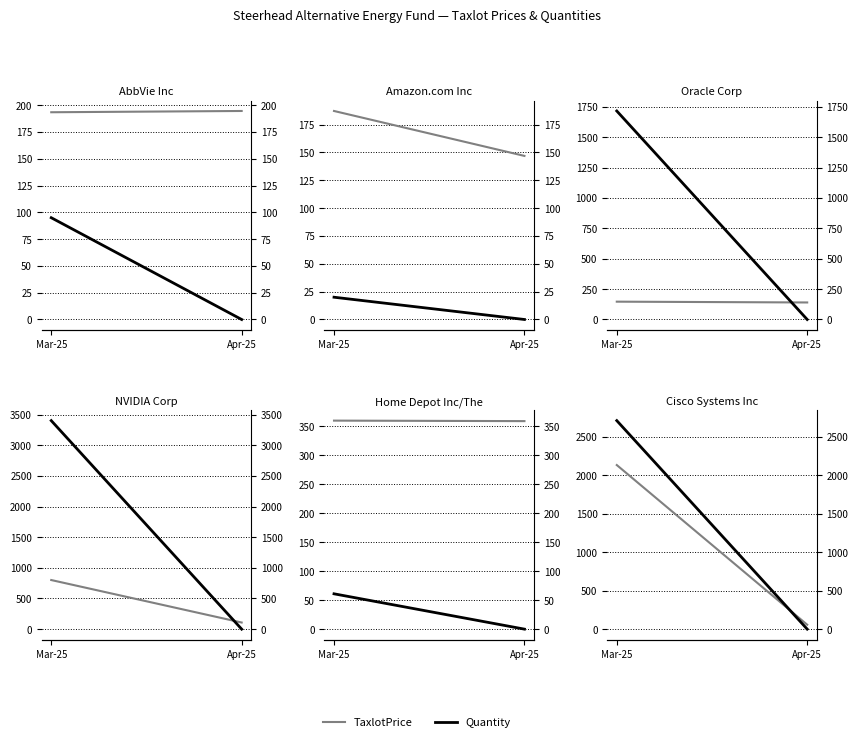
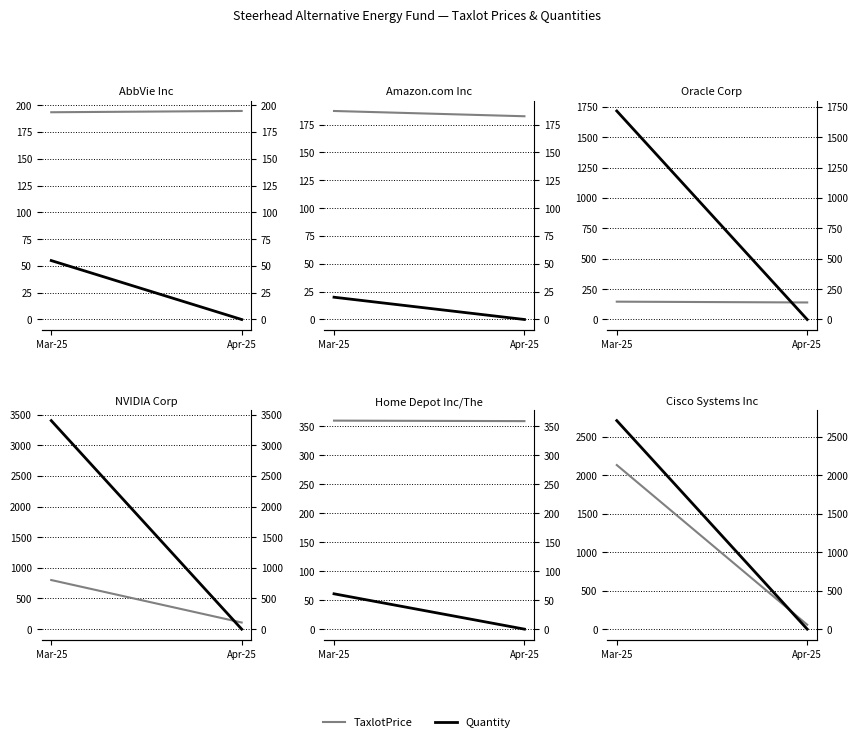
  {
    "AbbVie Inc": {
      "TaxlotPrice": {
        "Mar-25": 193,
        "Apr-25": 195
      },
      "Quantity": {
-       "Mar-25": 95,
+       "Mar-25": 55,
        "Apr-25": 0
      }
    },
    "Amazon.com Inc": {
      "TaxlotPrice": {
        "Mar-25": 187,
-       "Apr-25": 147
+       "Apr-25": 183
      },
      "Quantity": {
        "Mar-25": 20,
        "Apr-25": 0
      }
    },
    "Oracle Corp": {
      "TaxlotPrice": {
        "Mar-25": 150,
        "Apr-25": 140
      },
      "Quantity": {
        "Mar-25": 1720,
        "Apr-25": 0
      }
    },
    "NVIDIA Corp": {
      "TaxlotPrice": {
        "Mar-25": 800,
        "Apr-25": 100
      },
      "Quantity": {
        "Mar-25": 3400,
        "Apr-25": 0
      }
    },
    "Home Depot Inc/The": {
      "TaxlotPrice": {
        "Mar-25": 360,
        "Apr-25": 360
      },
      "Quantity": {
        "Mar-25": 60,
        "Apr-25": 0
      }
    },
    "Cisco Systems Inc": {
      "TaxlotPrice": {
        "Mar-25": 2100,
        "Apr-25": 100
      },
      "Quantity": {
        "Mar-25": 2700,
        "Apr-25": 0
      }
    }
  }
